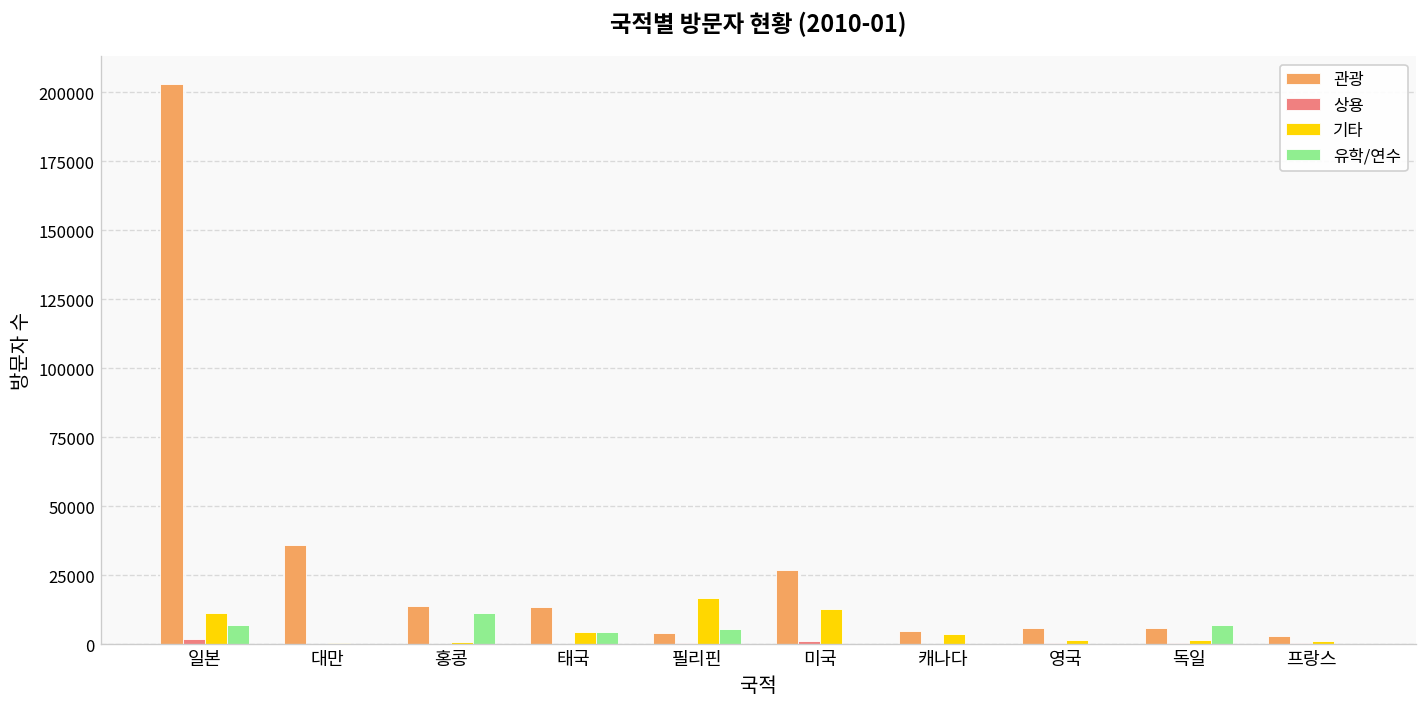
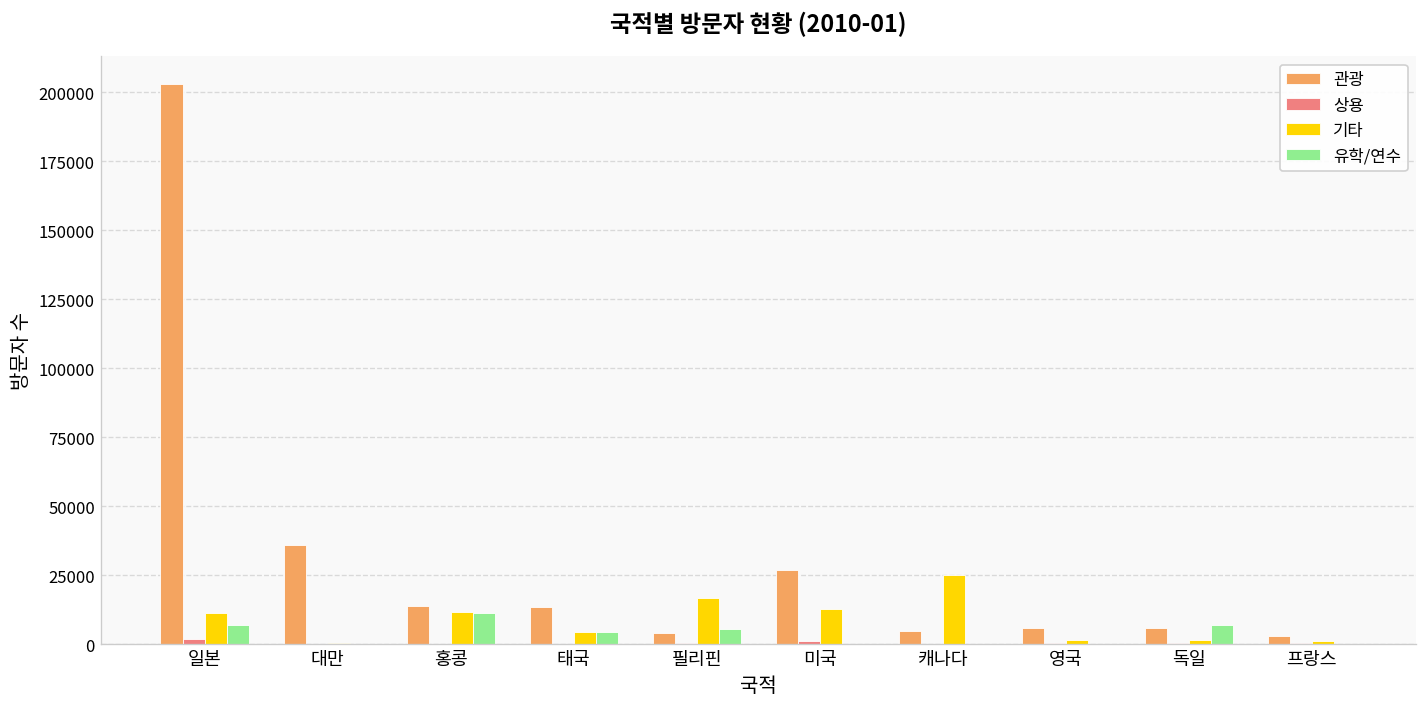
  {
    "기타": {
      "일본": 11000,
-     "홍콩": 1000,
+     "홍콩": 12000,
      "태국": 4000,
      "필리핀": 17000,
      "미국": 13000,
-     "캐나다": 4000,
+     "캐나다": 25000,
      "영국": 1000,
      "독일": 1000,
      "프랑스": 1000
    },
    "유학/연수": {
      "일본": 7000,
      "홍콩": 11000,
      "태국": 4000,
      "필리핀": 6000,
      "독일": 7000
    }
  }
